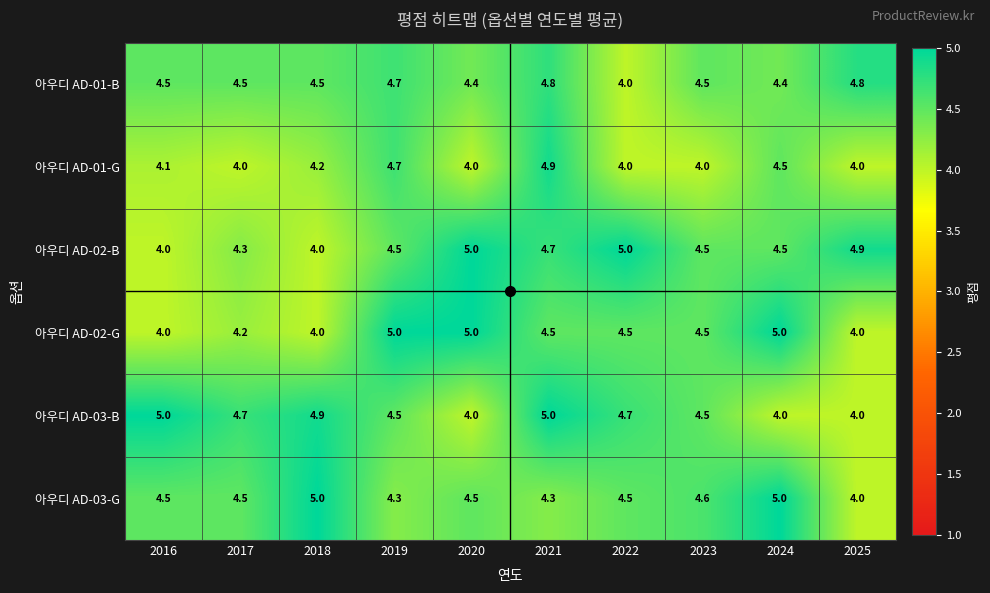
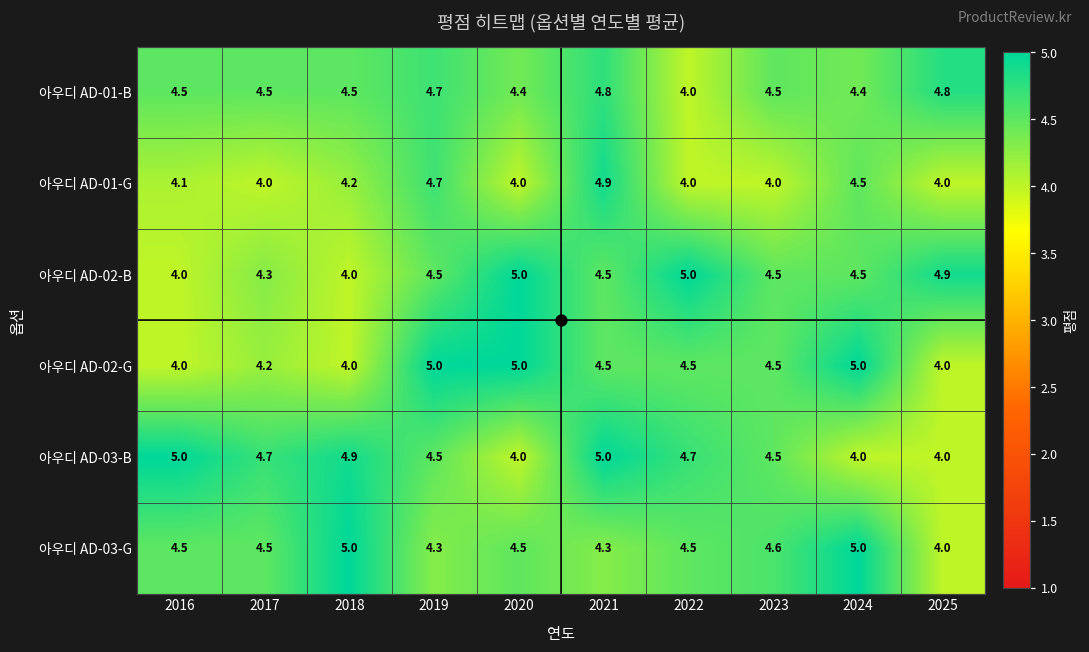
  {
    "아우디 AD-01-B": {
      "2016": 4.5,
      "2017": 4.5,
      "2018": 4.5,
      "2019": 4.7,
      "2020": 4.4,
      "2021": 4.8,
      "2022": 4.0,
      "2023": 4.5,
      "2024": 4.4,
      "2025": 4.8
    },
    "아우디 AD-01-G": {
      "2016": 4.1,
      "2017": 4.0,
      "2018": 4.2,
      "2019": 4.7,
      "2020": 4.0,
      "2021": 4.9,
      "2022": 4.0,
      "2023": 4.0,
      "2024": 4.5,
      "2025": 4.0
    },
    "아우디 AD-02-B": {
      "2016": 4.0,
      "2017": 4.3,
      "2018": 4.0,
      "2019": 4.5,
      "2020": 5.0,
-     "2021": 4.7,
+     "2021": 4.5,
      "2022": 5.0,
      "2023": 4.5,
      "2024": 4.5,
      "2025": 4.9
    },
    "아우디 AD-02-G": {
      "2016": 4.0,
      "2017": 4.2,
      "2018": 4.0,
      "2019": 5.0,
      "2020": 5.0,
      "2021": 4.5,
      "2022": 4.5,
      "2023": 4.5,
      "2024": 5.0,
      "2025": 4.0
    },
    "아우디 AD-03-B": {
      "2016": 5.0,
      "2017": 4.7,
      "2018": 4.9,
      "2019": 4.5,
      "2020": 4.0,
      "2021": 5.0,
      "2022": 4.7,
      "2023": 4.5,
      "2024": 4.0,
      "2025": 4.0
    },
    "아우디 AD-03-G": {
      "2016": 4.5,
      "2017": 4.5,
      "2018": 5.0,
      "2019": 4.3,
      "2020": 4.5,
      "2021": 4.3,
      "2022": 4.5,
      "2023": 4.6,
      "2024": 5.0,
      "2025": 4.0
    }
  }
